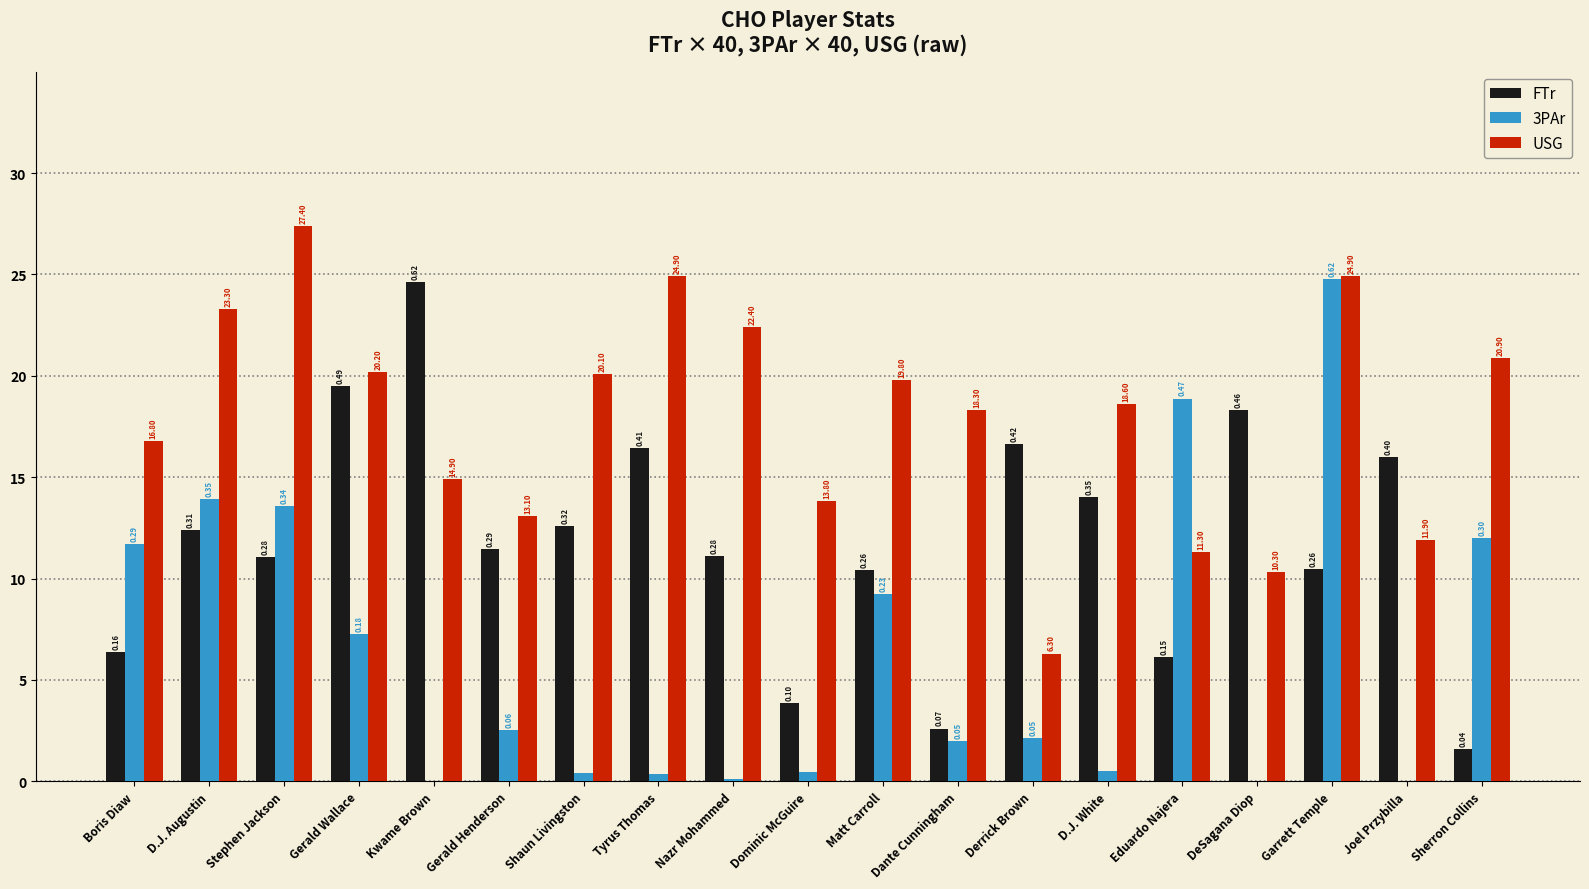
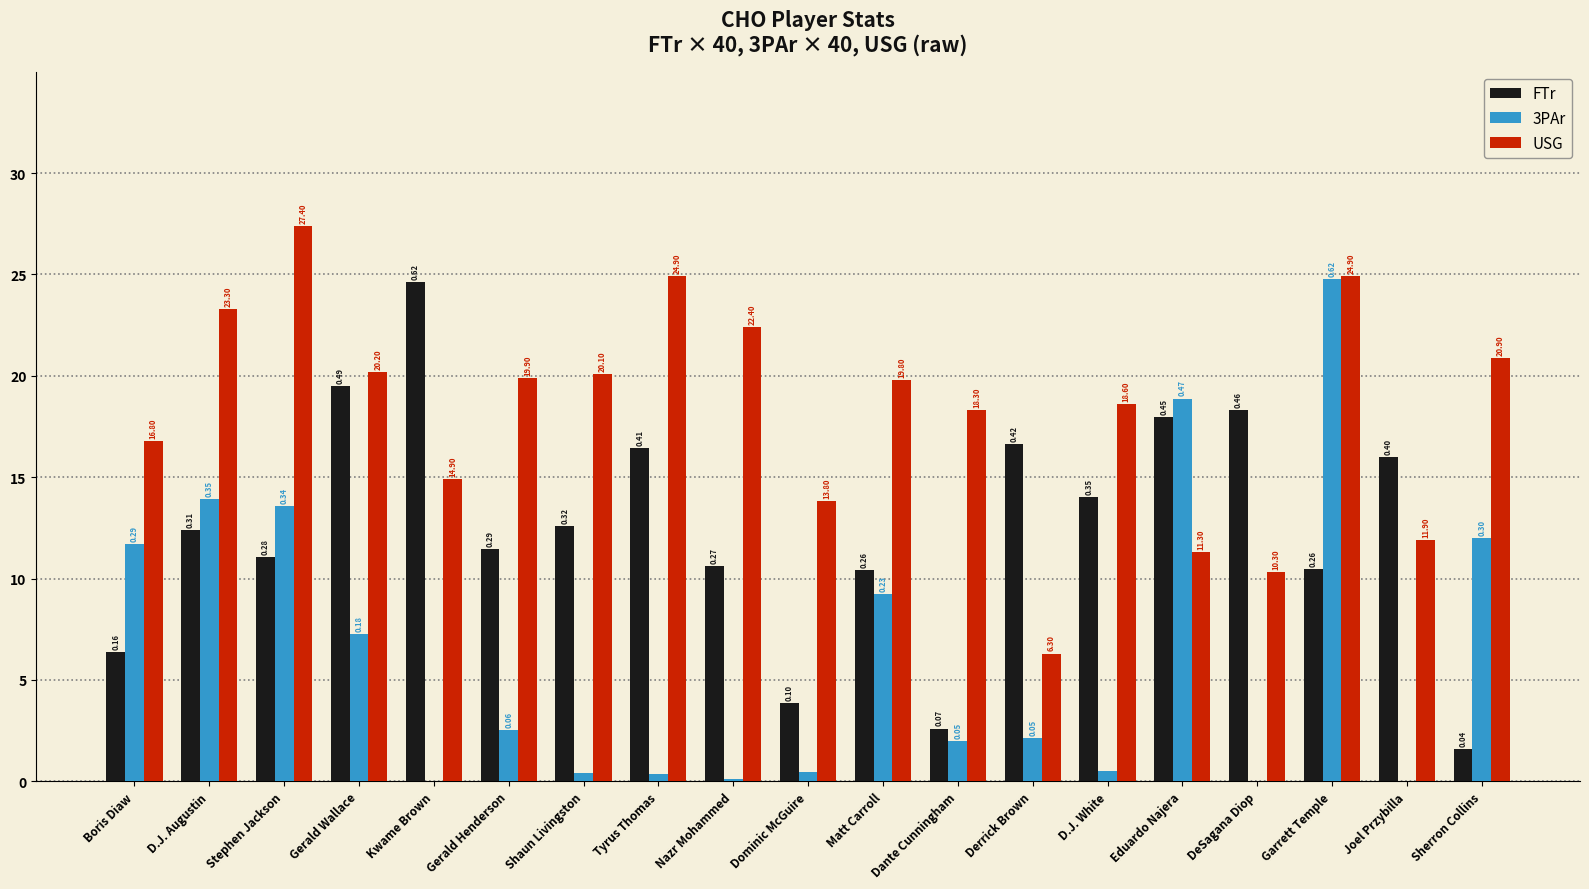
  {
    "FTr": {
-     "Nazr Mohammed": 0.28,
-     "Eduardo Najera": 0.15
+     "Nazr Mohammed": 0.27,
+     "Eduardo Najera": 0.45
    },
    "3PAr": {
      "Kwame Brown": 0.0,
      "Shaun Livingston": 0.4,
      "Tyrus Thomas": 0.4,
      "Dominic McGuire": 0.4,
      "D.J. White": 0.5,
      "DeSagana Diop": 0.0,
      "Joel Przybilla": 0.0
    },
    "USG": {
      "Boris Diaw": 16.80,
      "D.J. Augustin": 23.30,
      "Stephen Jackson": 27.40,
      "Gerald Wallace": 20.20,
      "Kwame Brown": 14.90,
-     "Gerald Henderson": 13.10,
+     "Gerald Henderson": 19.90,
      "Shaun Livingston": 20.10,
      "Tyrus Thomas": 24.90,
      "Nazr Mohammed": 22.40,
      "Dominic McGuire": 13.80,
      "Matt Carroll": 19.80,
      "Dante Cunningham": 18.30,
      "Derrick Brown": 6.30,
      "D.J. White": 18.60,
      "Eduardo Najera": 11.30,
      "DeSagana Diop": 10.30,
      "Garrett Temple": 24.90,
      "Joel Przybilla": 11.90,
      "Sherron Collins": 20.90
    }
  }
